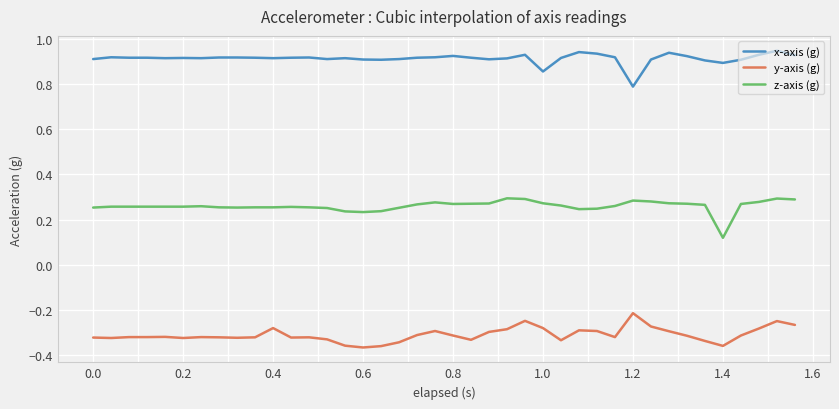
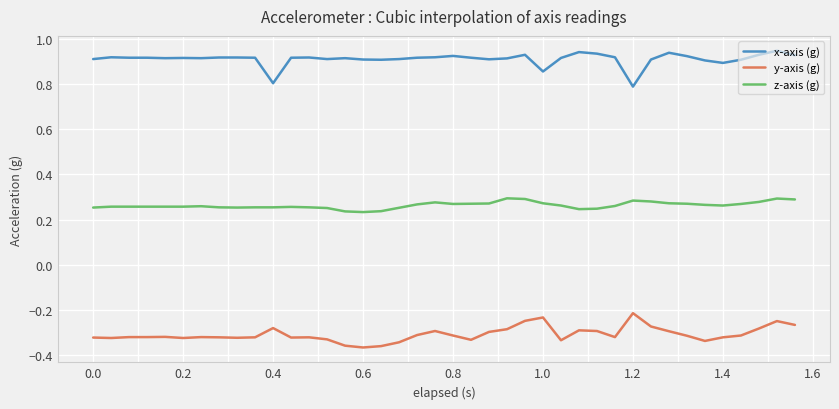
  {
    "x-axis (g)": {
      "0.0": 0.91,
      "0.2": 0.92,
-     "0.4": 0.92,
+     "0.4": 0.80,
      "0.6": 0.91,
      "0.8": 0.93,
      "1.0": 0.86,
      "1.2": 0.79,
      "1.4": 0.89
    },
    "y-axis (g)": {
      "0.0": -0.32,
      "0.2": -0.33,
      "0.4": -0.28,
      "0.6": -0.37,
      "0.8": -0.31,
-     "1.0": -0.28,
+     "1.0": -0.23,
      "1.2": -0.22,
-     "1.4": -0.36
+     "1.4": -0.32
    },
    "z-axis (g)": {
      "0.0": 0.25,
      "0.2": 0.26,
      "0.4": 0.25,
      "0.6": 0.23,
      "0.8": 0.27,
      "1.0": 0.27,
      "1.2": 0.28,
-     "1.4": 0.12
+     "1.4": 0.26
    }
  }
